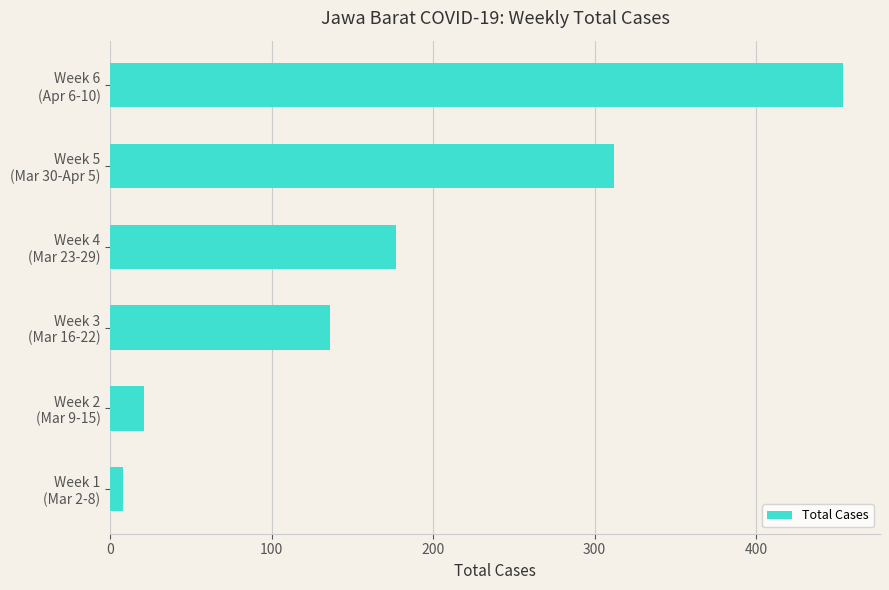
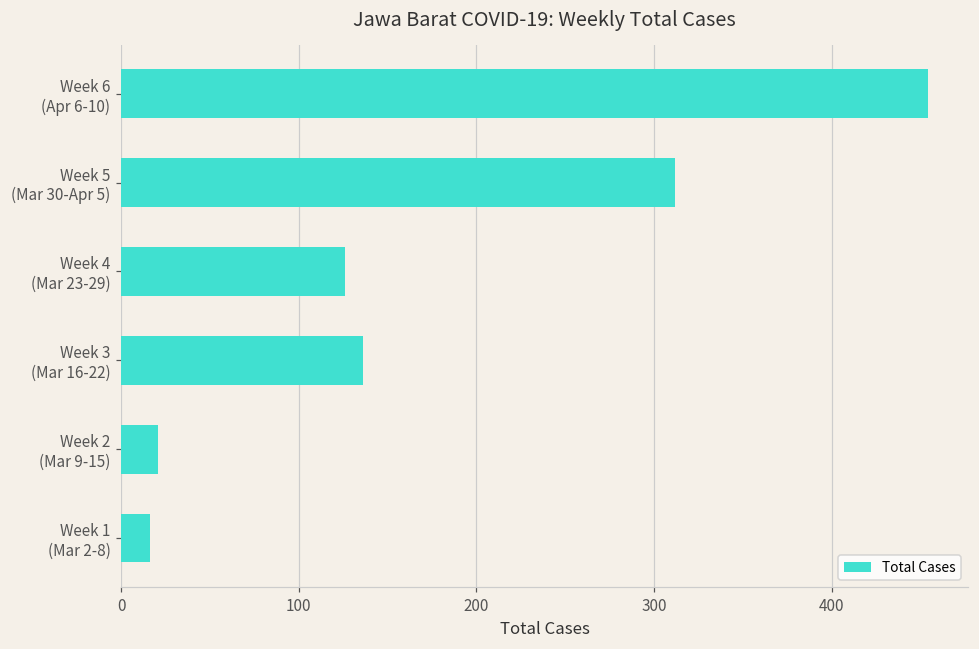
  {
    "Week 6 (Apr 6-10)": 454,
    "Week 5 (Mar 30-Apr 5)": 312,
-   "Week 4 (Mar 23-29)": 177,
+   "Week 4 (Mar 23-29)": 126,
    "Week 3 (Mar 16-22)": 136,
    "Week 2 (Mar 9-15)": 21,
-   "Week 1 (Mar 2-8)": 8
+   "Week 1 (Mar 2-8)": 16
  }
